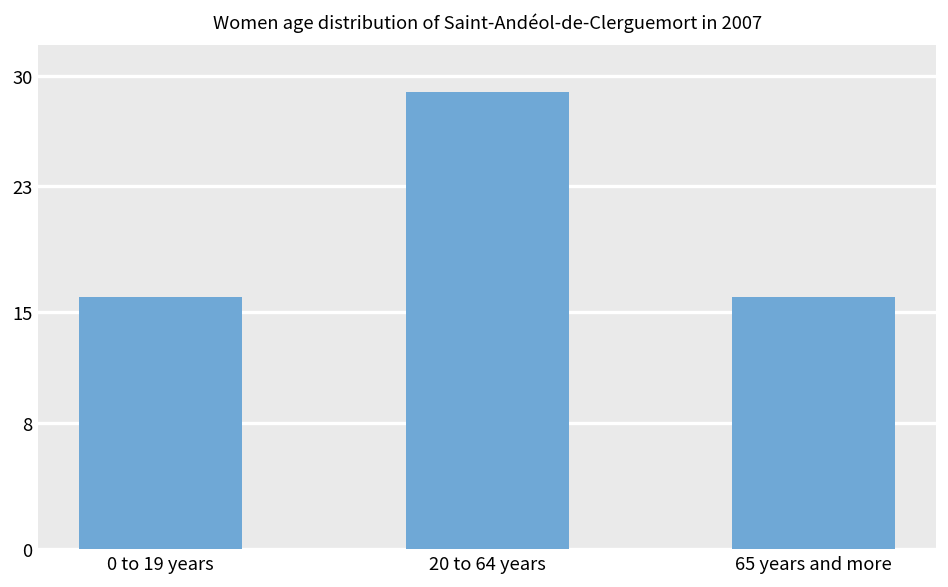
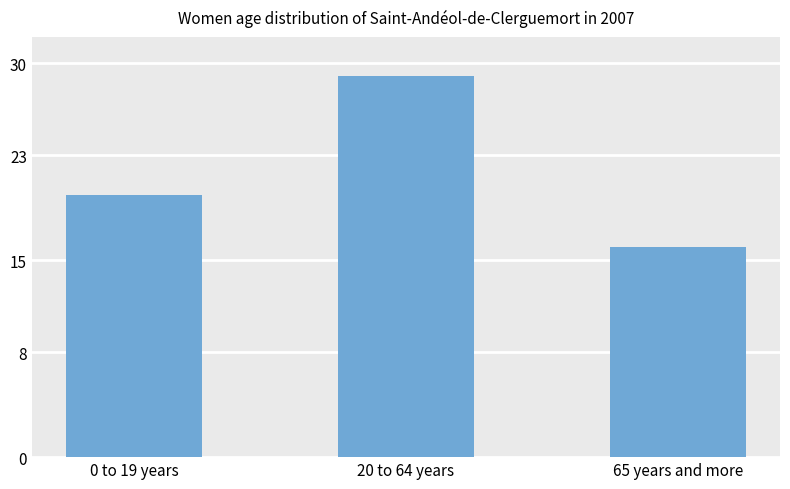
  {
-   "0 to 19 years": 16,
+   "0 to 19 years": 20,
    "20 to 64 years": 29,
    "65 years and more": 16
  }
